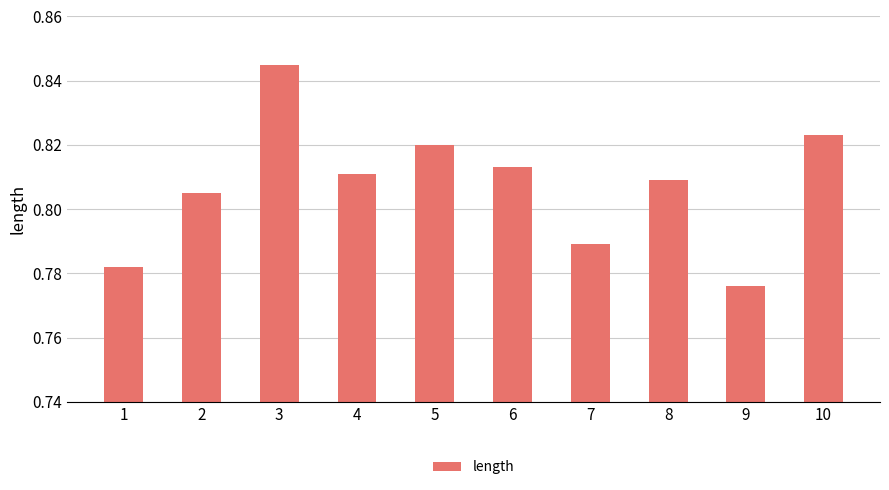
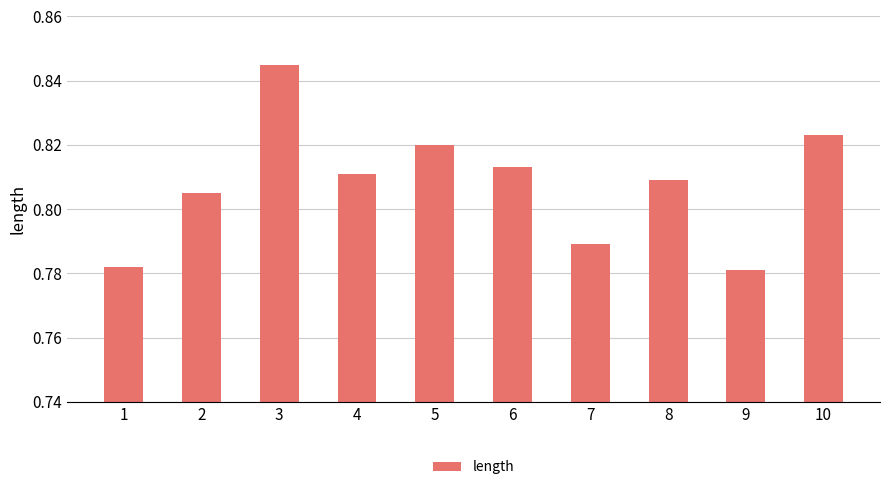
  {
    "1": 0.782,
    "2": 0.805,
    "3": 0.845,
    "4": 0.811,
    "5": 0.820,
    "6": 0.813,
    "7": 0.789,
    "8": 0.809,
-   "9": 0.776,
+   "9": 0.781,
    "10": 0.823
  }
